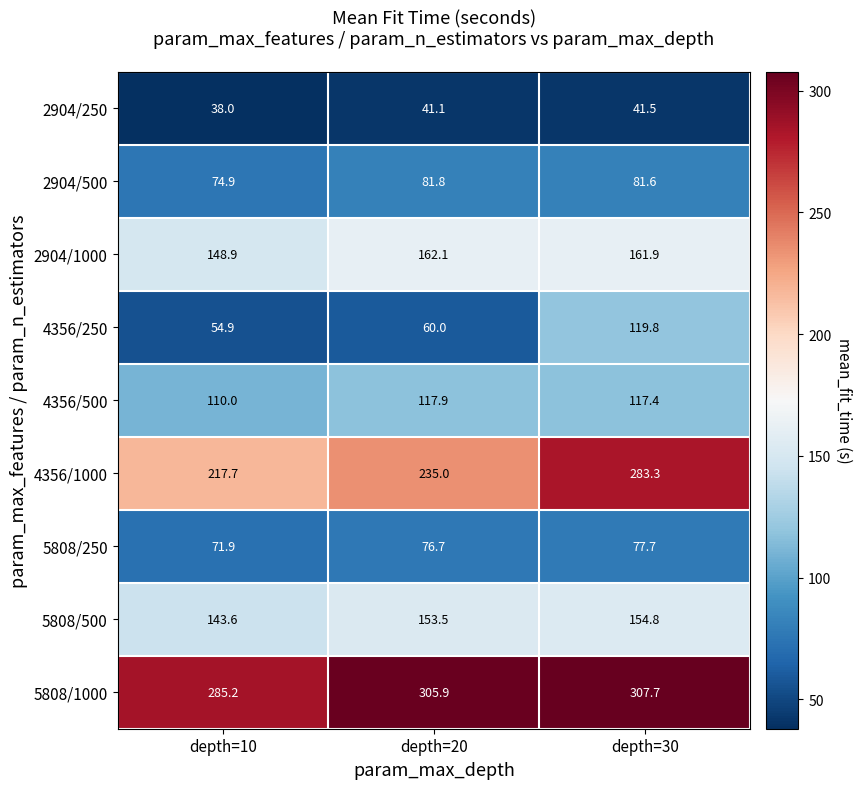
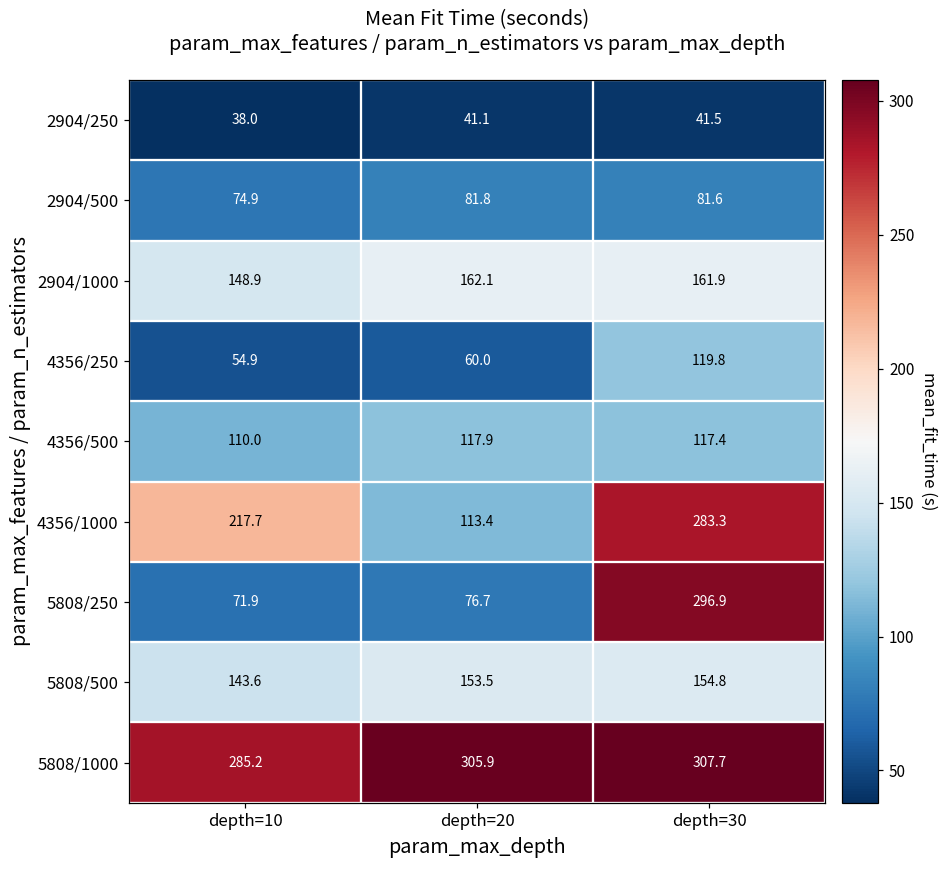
  {
    "2904/250": {
      "depth=10": 38.0,
      "depth=20": 41.1,
      "depth=30": 41.5
    },
    "2904/500": {
      "depth=10": 74.9,
      "depth=20": 81.8,
      "depth=30": 81.6
    },
    "2904/1000": {
      "depth=10": 148.9,
      "depth=20": 162.1,
      "depth=30": 161.9
    },
    "4356/250": {
      "depth=10": 54.9,
      "depth=20": 60.0,
      "depth=30": 119.8
    },
    "4356/500": {
      "depth=10": 110.0,
      "depth=20": 117.9,
      "depth=30": 117.4
    },
    "4356/1000": {
      "depth=10": 217.7,
-     "depth=20": 235.0,
+     "depth=20": 113.4,
      "depth=30": 283.3
    },
    "5808/250": {
      "depth=10": 71.9,
      "depth=20": 76.7,
-     "depth=30": 77.7
+     "depth=30": 296.9
    },
    "5808/500": {
      "depth=10": 143.6,
      "depth=20": 153.5,
      "depth=30": 154.8
    },
    "5808/1000": {
      "depth=10": 285.2,
      "depth=20": 305.9,
      "depth=30": 307.7
    }
  }
